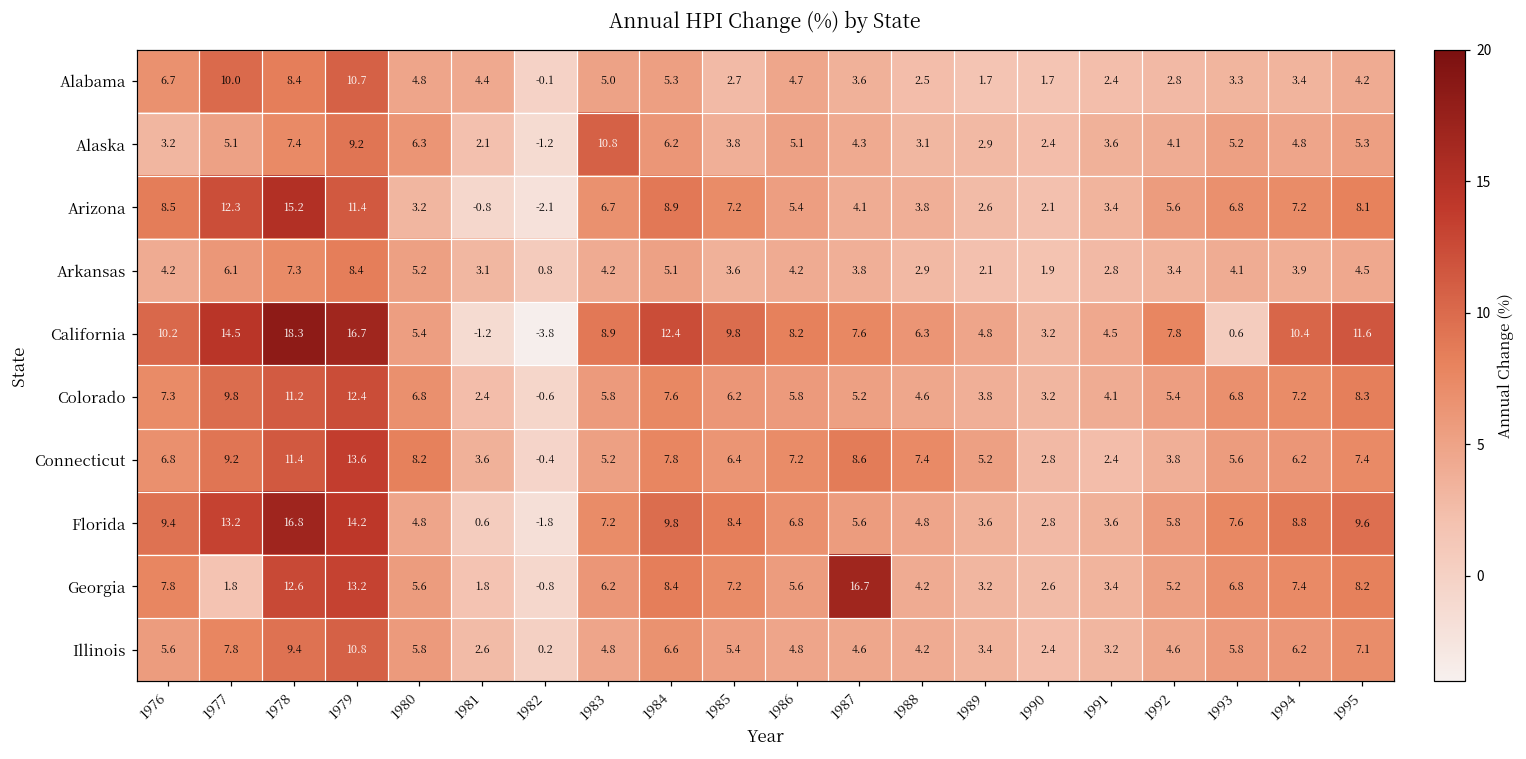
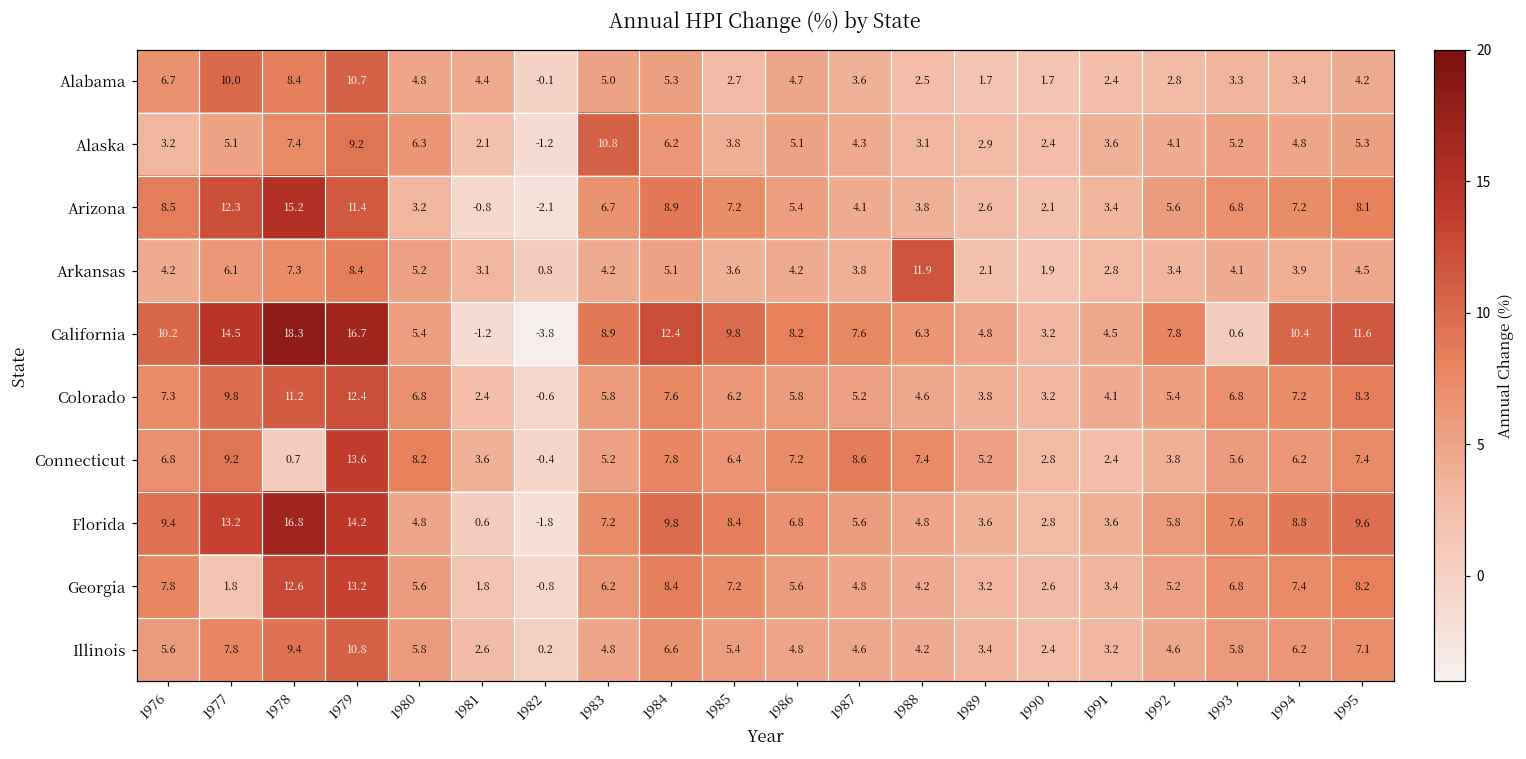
  {
    "Alabama": {
      "1976": 6.7,
      "1977": 10.0,
      "1978": 8.4,
      "1979": 10.7,
      "1980": 4.8,
      "1981": 4.4,
      "1982": -0.1,
      "1983": 5.0,
      "1984": 5.3,
      "1985": 2.7,
      "1986": 4.7,
      "1987": 3.6,
      "1988": 2.5,
      "1989": 1.7,
      "1990": 1.7,
      "1991": 2.4,
      "1992": 2.8,
      "1993": 3.3,
      "1994": 3.4,
      "1995": 4.2
    },
    "Alaska": {
      "1976": 3.2,
      "1977": 5.1,
      "1978": 7.4,
      "1979": 9.2,
      "1980": 6.3,
      "1981": 2.1,
      "1982": -1.2,
      "1983": 10.8,
      "1984": 6.2,
      "1985": 3.8,
      "1986": 5.1,
      "1987": 4.3,
      "1988": 3.1,
      "1989": 2.9,
      "1990": 2.4,
      "1991": 3.6,
      "1992": 4.1,
      "1993": 5.2,
      "1994": 4.8,
      "1995": 5.3
    },
    "Arizona": {
      "1976": 8.5,
      "1977": 12.3,
      "1978": 15.2,
      "1979": 11.4,
      "1980": 3.2,
      "1981": -0.8,
      "1982": -2.1,
      "1983": 6.7,
      "1984": 8.9,
      "1985": 7.2,
      "1986": 5.4,
      "1987": 4.1,
      "1988": 3.8,
      "1989": 2.6,
      "1990": 2.1,
      "1991": 3.4,
      "1992": 5.6,
      "1993": 6.8,
      "1994": 7.2,
      "1995": 8.1
    },
    "Arkansas": {
      "1976": 4.2,
      "1977": 6.1,
      "1978": 7.3,
      "1979": 8.4,
      "1980": 5.2,
      "1981": 3.1,
      "1982": 0.8,
      "1983": 4.2,
      "1984": 5.1,
      "1985": 3.6,
      "1986": 4.2,
      "1987": 3.8,
-     "1988": 2.9,
+     "1988": 11.9,
      "1989": 2.1,
      "1990": 1.9,
      "1991": 2.8,
      "1992": 3.4,
      "1993": 4.1,
      "1994": 3.9,
      "1995": 4.5
    },
    "California": {
      "1976": 10.2,
      "1977": 14.5,
      "1978": 18.3,
      "1979": 16.7,
      "1980": 5.4,
      "1981": -1.2,
      "1982": -3.8,
      "1983": 8.9,
      "1984": 12.4,
      "1985": 9.8,
      "1986": 8.2,
      "1987": 7.6,
      "1988": 6.3,
      "1989": 4.8,
      "1990": 3.2,
      "1991": 4.5,
      "1992": 7.8,
      "1993": 0.6,
      "1994": 10.4,
      "1995": 11.6
    },
    "Colorado": {
      "1976": 7.3,
      "1977": 9.8,
      "1978": 11.2,
      "1979": 12.4,
      "1980": 6.8,
      "1981": 2.4,
      "1982": -0.6,
      "1983": 5.8,
      "1984": 7.6,
      "1985": 6.2,
      "1986": 5.8,
      "1987": 5.2,
      "1988": 4.6,
      "1989": 3.8,
      "1990": 3.2,
      "1991": 4.1,
      "1992": 5.4,
      "1993": 6.8,
      "1994": 7.2,
      "1995": 8.3
    },
    "Connecticut": {
      "1976": 6.8,
      "1977": 9.2,
-     "1978": 11.4,
+     "1978": 0.7,
      "1979": 13.6,
      "1980": 8.2,
      "1981": 3.6,
      "1982": -0.4,
      "1983": 5.2,
      "1984": 7.8,
      "1985": 6.4,
      "1986": 7.2,
      "1987": 8.6,
      "1988": 7.4,
      "1989": 5.2,
      "1990": 2.8,
      "1991": 2.4,
      "1992": 3.8,
      "1993": 5.6,
      "1994": 6.2,
      "1995": 7.4
    },
    "Florida": {
      "1976": 9.4,
      "1977": 13.2,
      "1978": 16.8,
      "1979": 14.2,
      "1980": 4.8,
      "1981": 0.6,
      "1982": -1.8,
      "1983": 7.2,
      "1984": 9.8,
      "1985": 8.4,
      "1986": 6.8,
      "1987": 5.6,
      "1988": 4.8,
      "1989": 3.6,
      "1990": 2.8,
      "1991": 3.6,
      "1992": 5.8,
      "1993": 7.6,
      "1994": 8.8,
      "1995": 9.6
    },
    "Georgia": {
      "1976": 7.8,
      "1977": 1.8,
      "1978": 12.6,
      "1979": 13.2,
      "1980": 5.6,
      "1981": 1.8,
      "1982": -0.8,
      "1983": 6.2,
      "1984": 8.4,
      "1985": 7.2,
      "1986": 5.6,
-     "1987": 16.7,
+     "1987": 4.8,
      "1988": 4.2,
      "1989": 3.2,
      "1990": 2.6,
      "1991": 3.4,
      "1992": 5.2,
      "1993": 6.8,
      "1994": 7.4,
      "1995": 8.2
    },
    "Illinois": {
      "1976": 5.6,
      "1977": 7.8,
      "1978": 9.4,
      "1979": 10.8,
      "1980": 5.8,
      "1981": 2.6,
      "1982": 0.2,
      "1983": 4.8,
      "1984": 6.6,
      "1985": 5.4,
      "1986": 4.8,
      "1987": 4.6,
      "1988": 4.2,
      "1989": 3.4,
      "1990": 2.4,
      "1991": 3.2,
      "1992": 4.6,
      "1993": 5.8,
      "1994": 6.2,
      "1995": 7.1
    }
  }
